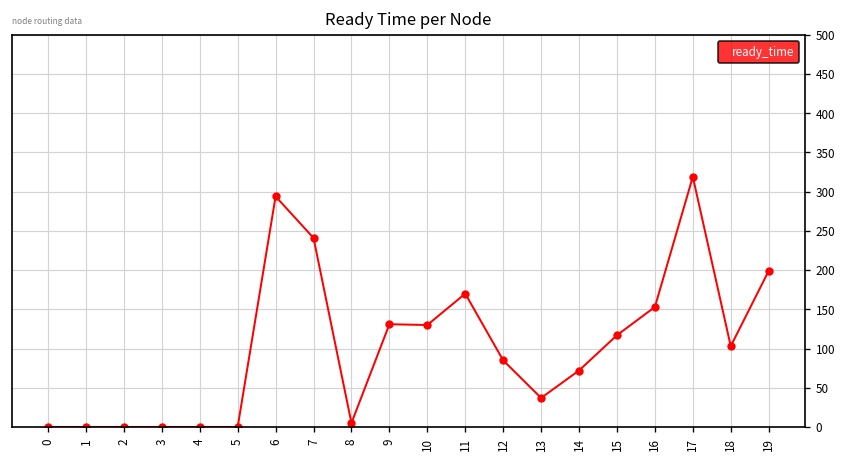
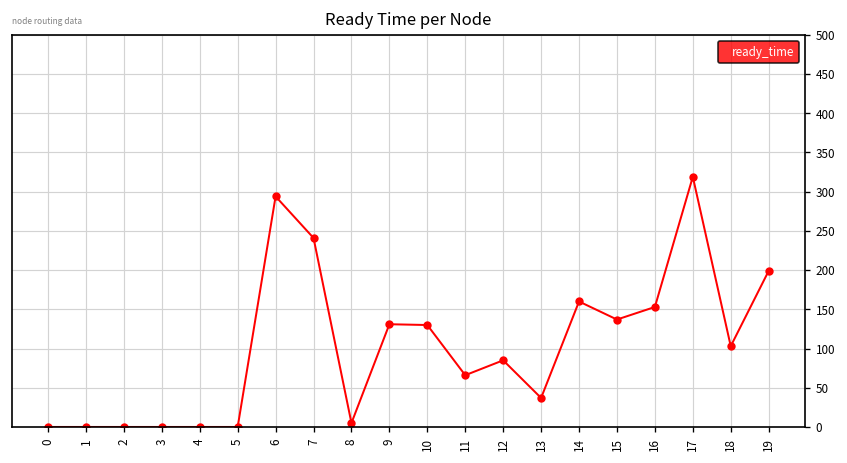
  {
    "0": 0,
    "1": 0,
    "2": 0,
    "3": 0,
    "4": 0,
    "5": 0,
    "6": 290,
    "7": 240,
    "8": 10,
    "9": 130,
    "10": 130,
-   "11": 170,
+   "11": 70,
    "12": 90,
    "13": 40,
-   "14": 70,
-   "15": 120,
+   "14": 160,
+   "15": 140,
    "16": 150,
    "17": 320,
    "18": 100,
    "19": 200
  }
